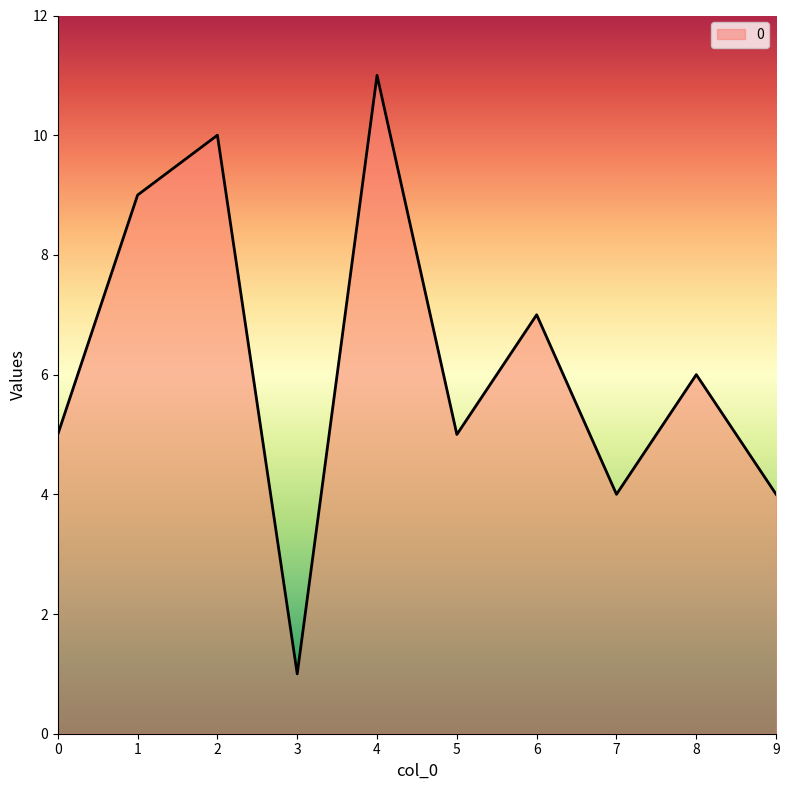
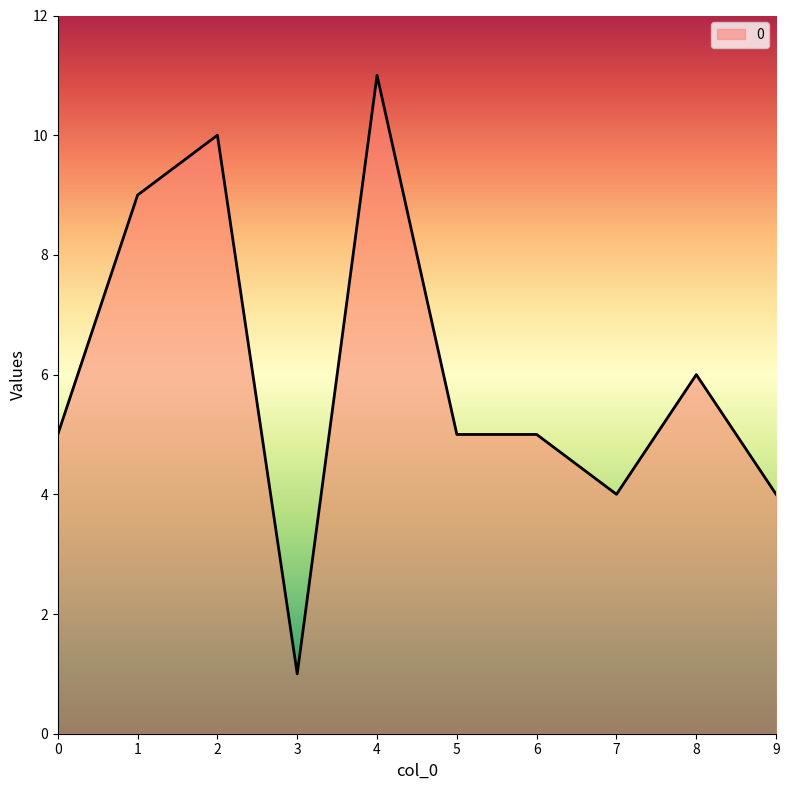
  {
    "0": 5,
    "1": 9,
    "2": 10,
    "3": 1,
    "4": 11,
    "5": 5,
-   "6": 7,
+   "6": 5,
    "7": 4,
    "8": 6,
    "9": 4
  }
